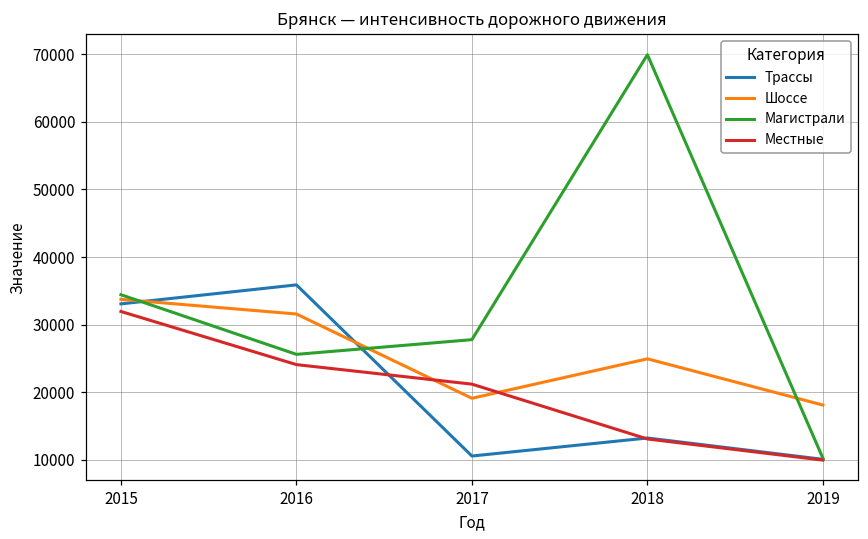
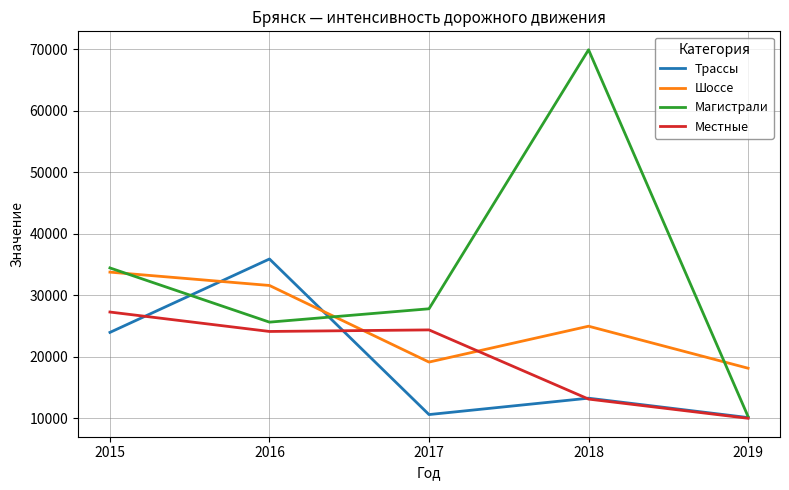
  {
    "Трассы": {
-     "2015": 33000,
+     "2015": 24000,
      "2016": 36000,
      "2017": 11000
    },
    "Шоссе": {
      "2015": 34000,
      "2016": 32000,
      "2017": 19000,
      "2018": 25000,
      "2019": 18000
    },
    "Магистрали": {
      "2015": 34000,
      "2016": 26000,
      "2017": 28000,
      "2018": 70000
    },
    "Местные": {
-     "2015": 32000,
+     "2015": 27000,
      "2016": 24000,
-     "2017": 21000
+     "2017": 24000
    }
  }
